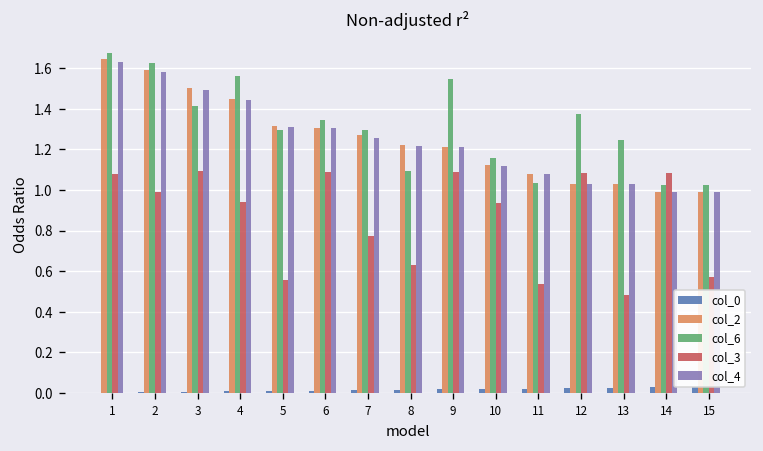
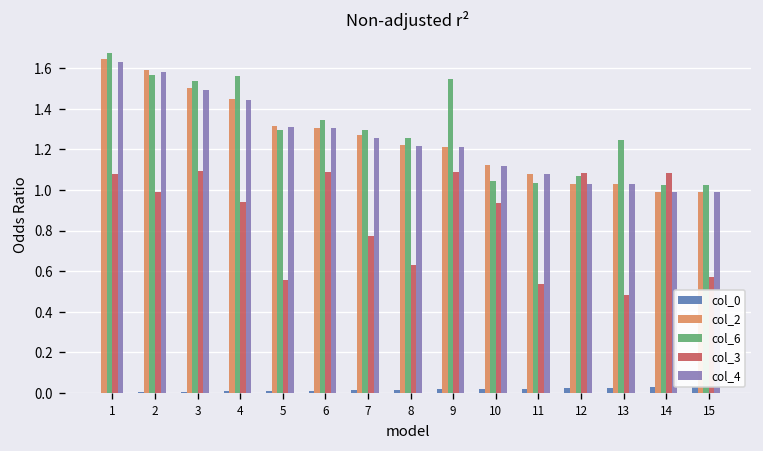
  {
    "col_6": {
      "1": 1.67,
-     "2": 1.63,
-     "3": 1.41,
+     "2": 1.57,
+     "3": 1.54,
      "4": 1.56,
      "5": 1.29,
      "6": 1.34,
      "7": 1.29,
-     "8": 1.09,
+     "8": 1.25,
      "9": 1.55,
-     "10": 1.16,
+     "10": 1.05,
      "11": 1.03,
-     "12": 1.37,
+     "12": 1.07,
      "13": 1.25,
      "14": 1.02,
      "15": 1.02
    }
  }
